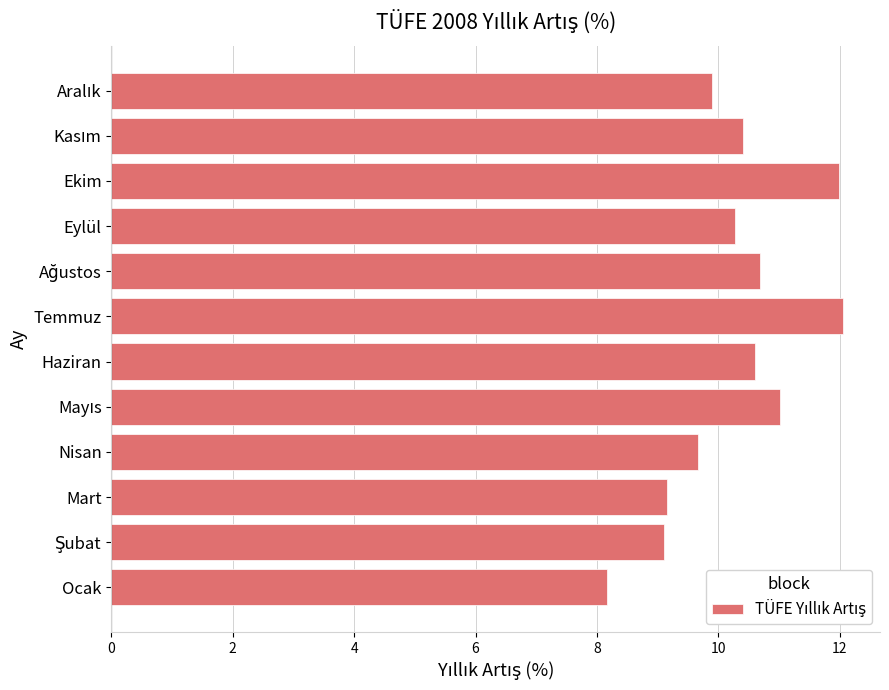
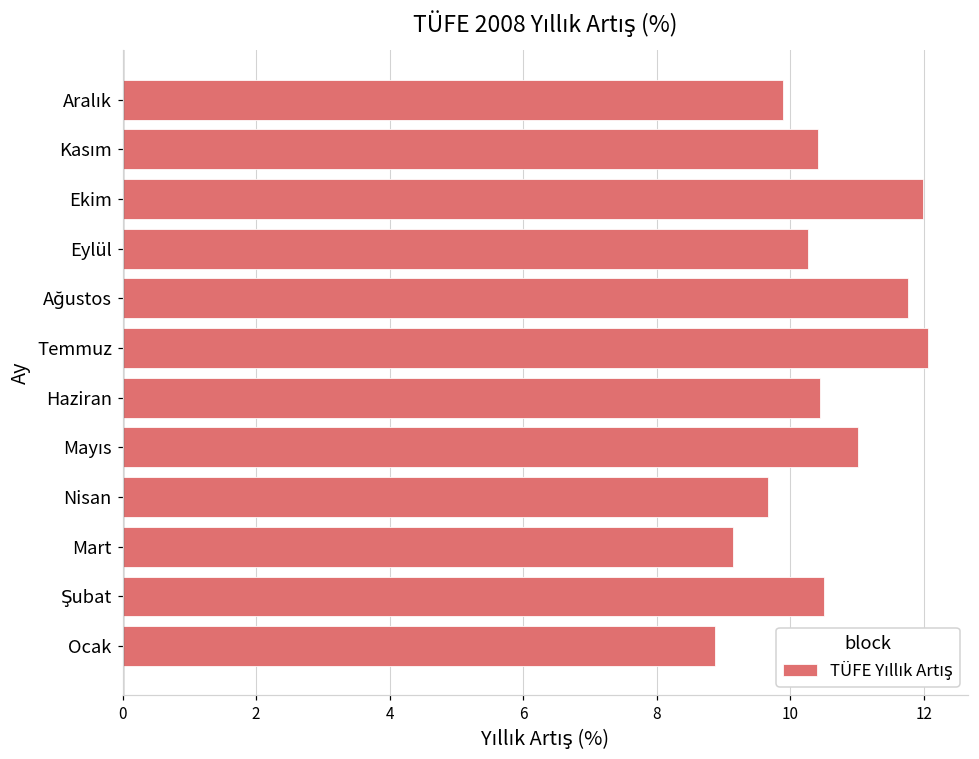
  {
    "Aralık": 9.9,
    "Kasım": 10.4,
    "Ekim": 12.0,
    "Eylül": 10.3,
-   "Ağustos": 10.7,
+   "Ağustos": 11.8,
    "Temmuz": 12.1,
-   "Haziran": 10.6,
+   "Haziran": 10.5,
    "Mayıs": 11.0,
    "Nisan": 9.7,
    "Mart": 9.2,
-   "Şubat": 9.1,
-   "Ocak": 8.2
+   "Şubat": 10.5,
+   "Ocak": 8.9
  }
